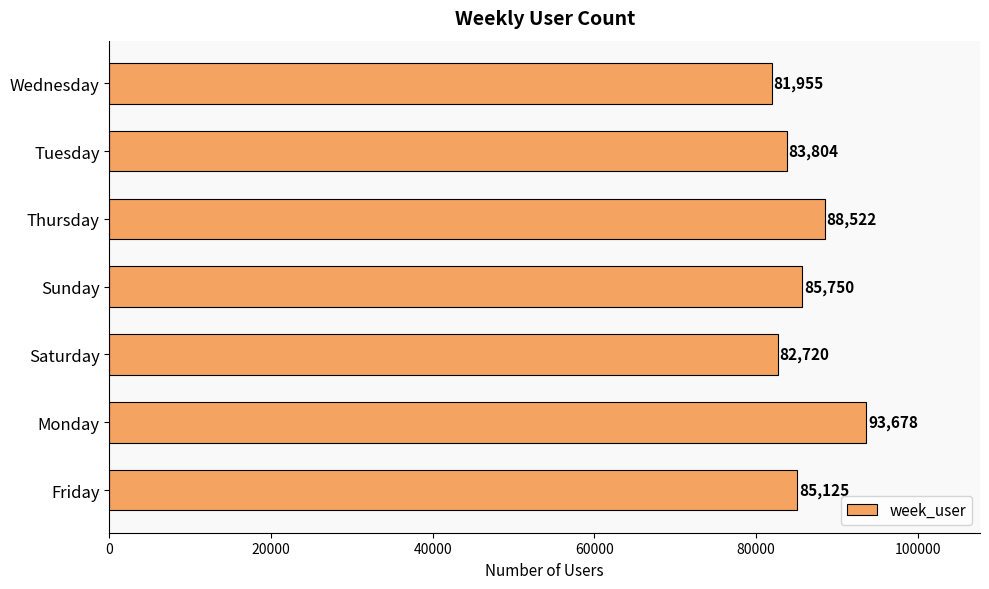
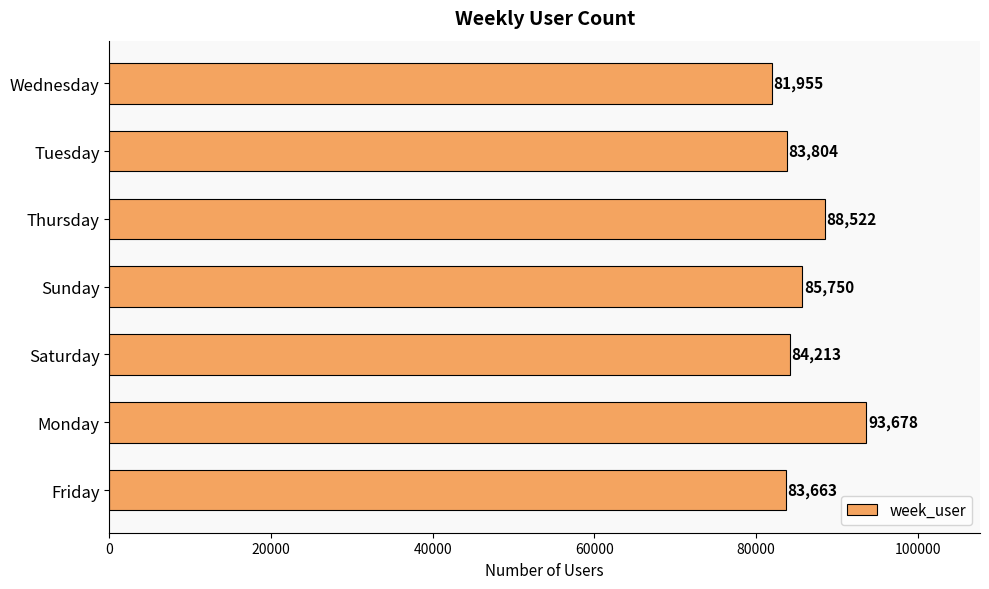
  {
    "Wednesday": "81,955",
    "Tuesday": "83,804",
    "Thursday": "88,522",
    "Sunday": "85,750",
-   "Saturday": "82,720",
+   "Saturday": "84,213",
    "Monday": "93,678",
-   "Friday": "85,125"
+   "Friday": "83,663"
  }
